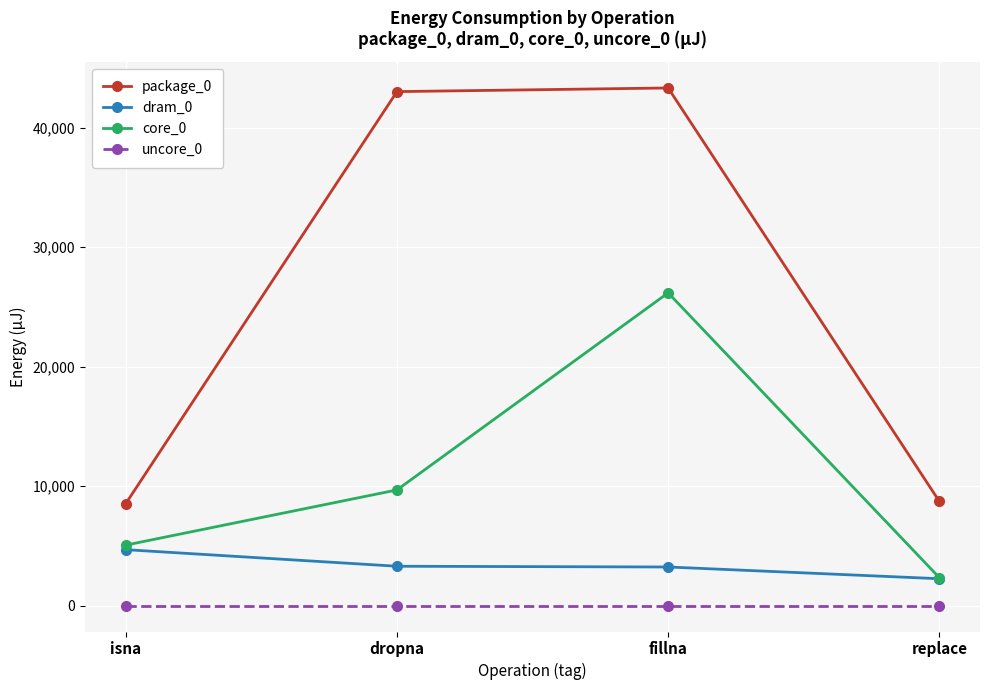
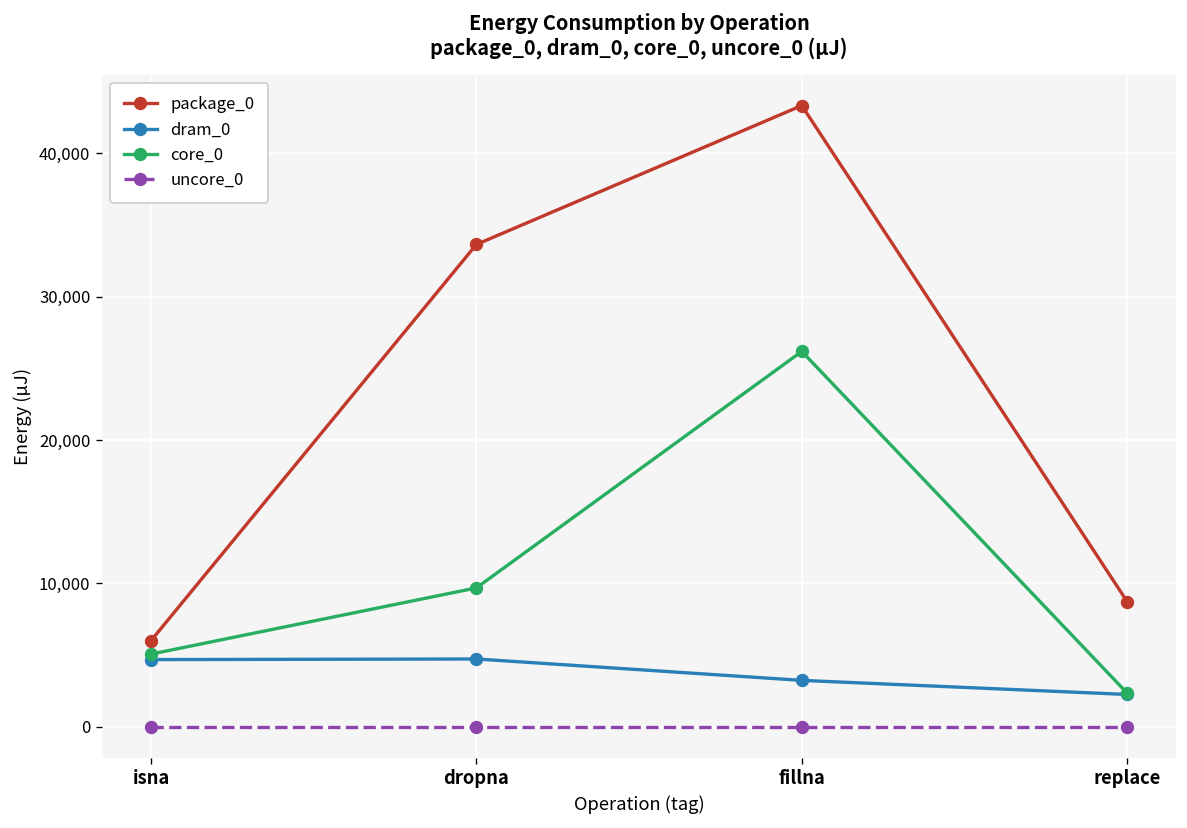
  {
    "package_0": {
-     "isna": "8,500",
-     "dropna": "43,000",
+     "isna": "6,000",
+     "dropna": "33,600",
      "fillna": "43,300",
      "replace": "8,700"
    },
    "dram_0": {
      "isna": "4,700",
-     "dropna": "3,300",
+     "dropna": "4,700",
      "fillna": "3,200"
    },
    "core_0": {
      "isna": "5,100",
      "dropna": "9,700",
      "fillna": "26,200"
    },
    "uncore_0": {
      "isna": "0",
      "dropna": "0",
      "fillna": "0",
      "replace": "0"
    }
  }
